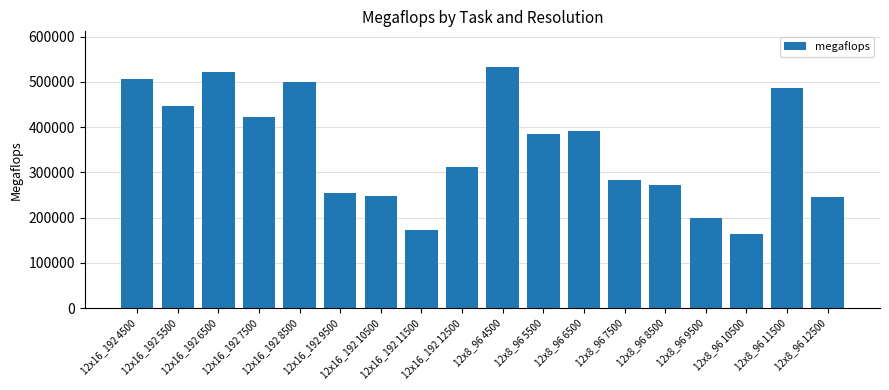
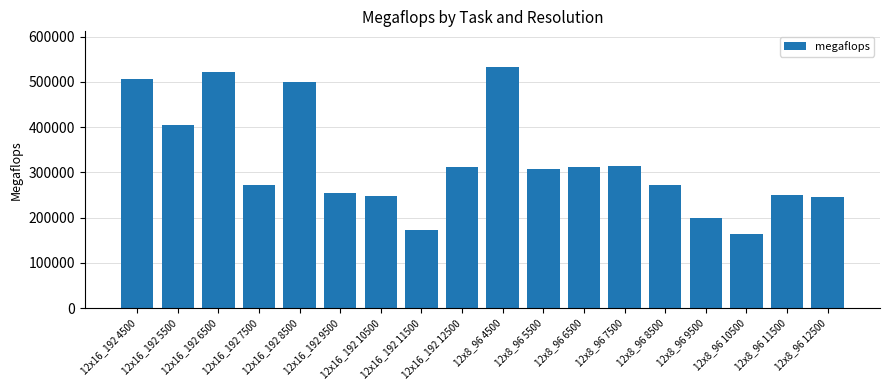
  {
    "12x16_192 4500": 510000,
-   "12x16_192 5500": 450000,
+   "12x16_192 5500": 400000,
    "12x16_192 6500": 520000,
-   "12x16_192 7500": 420000,
+   "12x16_192 7500": 270000,
    "12x16_192 8500": 500000,
    "12x16_192 9500": 260000,
    "12x16_192 10500": 250000,
    "12x16_192 11500": 170000,
    "12x16_192 12500": 310000,
    "12x8_96 4500": 530000,
-   "12x8_96 5500": 390000,
-   "12x8_96 6500": 390000,
-   "12x8_96 7500": 280000,
+   "12x8_96 5500": 310000,
+   "12x8_96 6500": 310000,
+   "12x8_96 7500": 310000,
    "12x8_96 8500": 270000,
    "12x8_96 9500": 200000,
    "12x8_96 10500": 160000,
-   "12x8_96 11500": 490000,
+   "12x8_96 11500": 250000,
    "12x8_96 12500": 250000
  }
